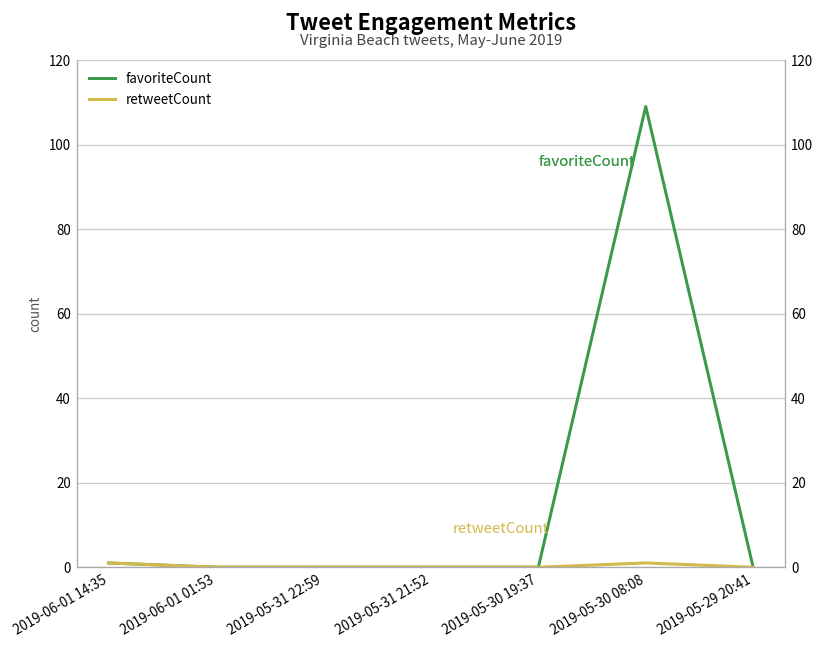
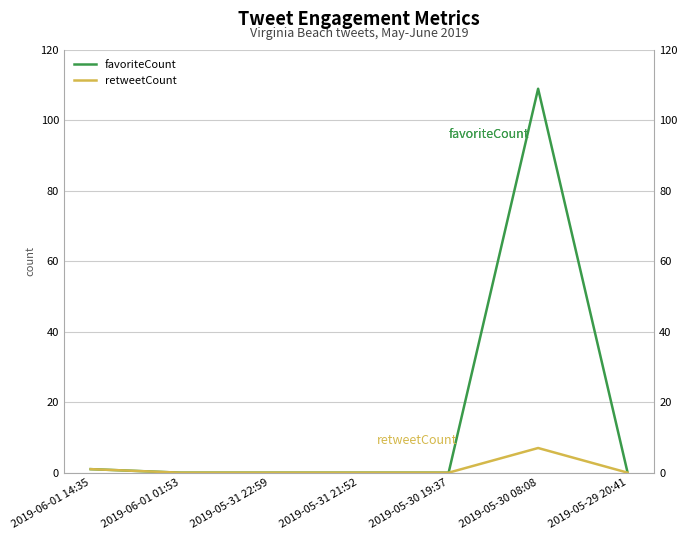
  {
    "favoriteCount": {
      "2019-05-30 08:08": 109
    },
    "retweetCount": {
-     "2019-05-30 08:08": 1
+     "2019-05-30 08:08": 7
    }
  }
